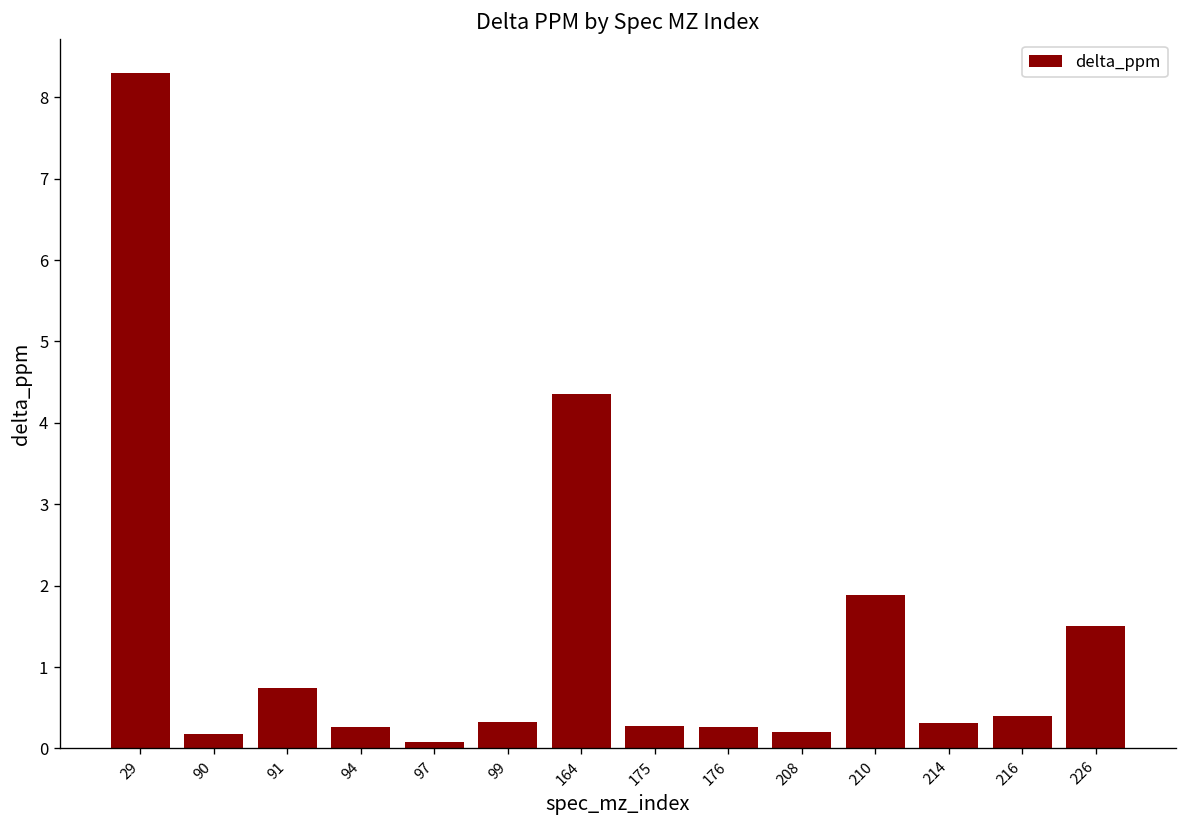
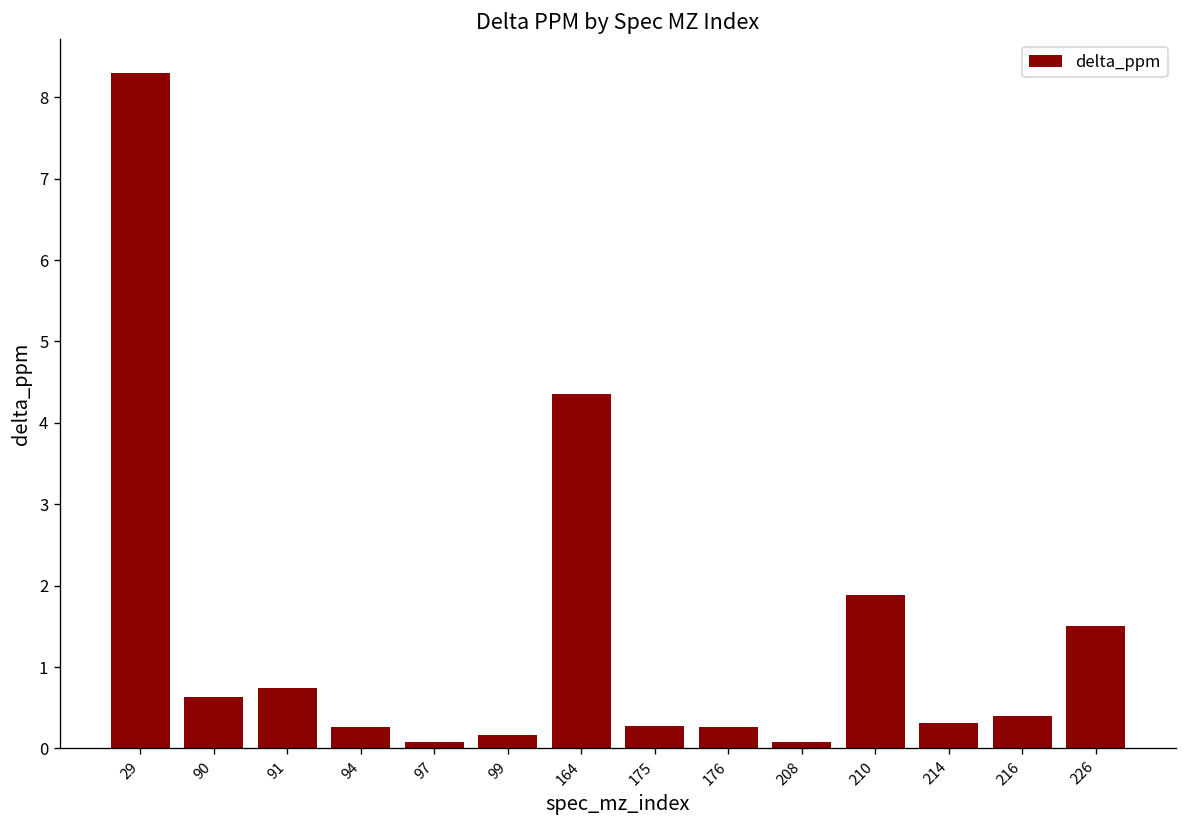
  {
    "29": 8.3,
-   "90": 0.2,
+   "90": 0.6,
    "91": 0.7,
    "94": 0.3,
    "97": 0.1,
-   "99": 0.3,
+   "99": 0.2,
    "164": 4.4,
    "175": 0.3,
    "176": 0.3,
-   "208": 0.2,
+   "208": 0.1,
    "210": 1.9,
    "214": 0.3,
    "216": 0.4,
    "226": 1.5
  }
